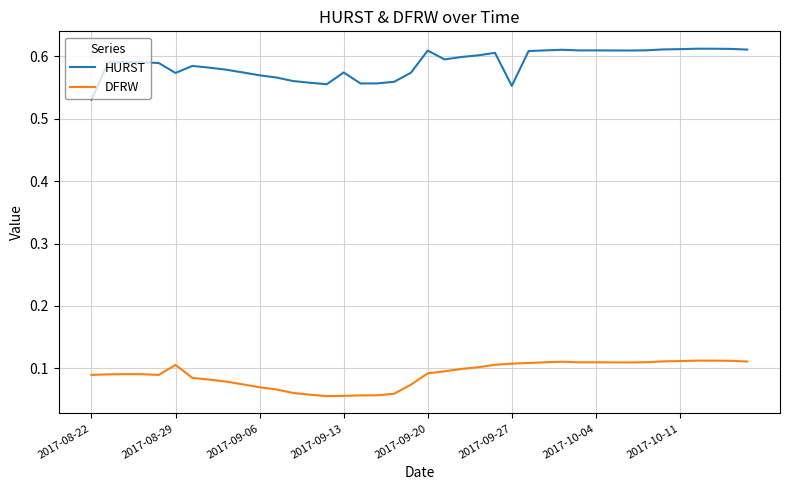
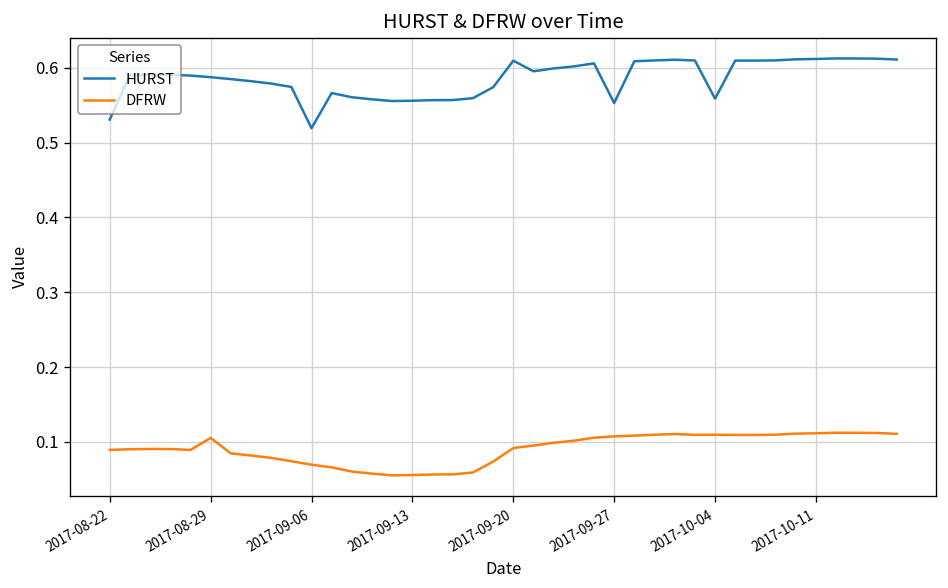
  {
    "HURST": {
      "2017-08-22": 0.53,
-     "2017-08-29": 0.57,
-     "2017-09-06": 0.57,
-     "2017-09-13": 0.57,
+     "2017-08-29": 0.59,
+     "2017-09-06": 0.52,
+     "2017-09-13": 0.56,
      "2017-09-20": 0.61,
      "2017-09-27": 0.55,
-     "2017-10-04": 0.61,
+     "2017-10-04": 0.56,
      "2017-10-11": 0.61
    },
    "DFRW": {
      "2017-08-22": 0.09,
      "2017-08-29": 0.11,
      "2017-09-06": 0.07,
      "2017-09-13": 0.06,
      "2017-09-20": 0.09,
      "2017-09-27": 0.11,
      "2017-10-04": 0.11,
      "2017-10-11": 0.11
    }
  }
